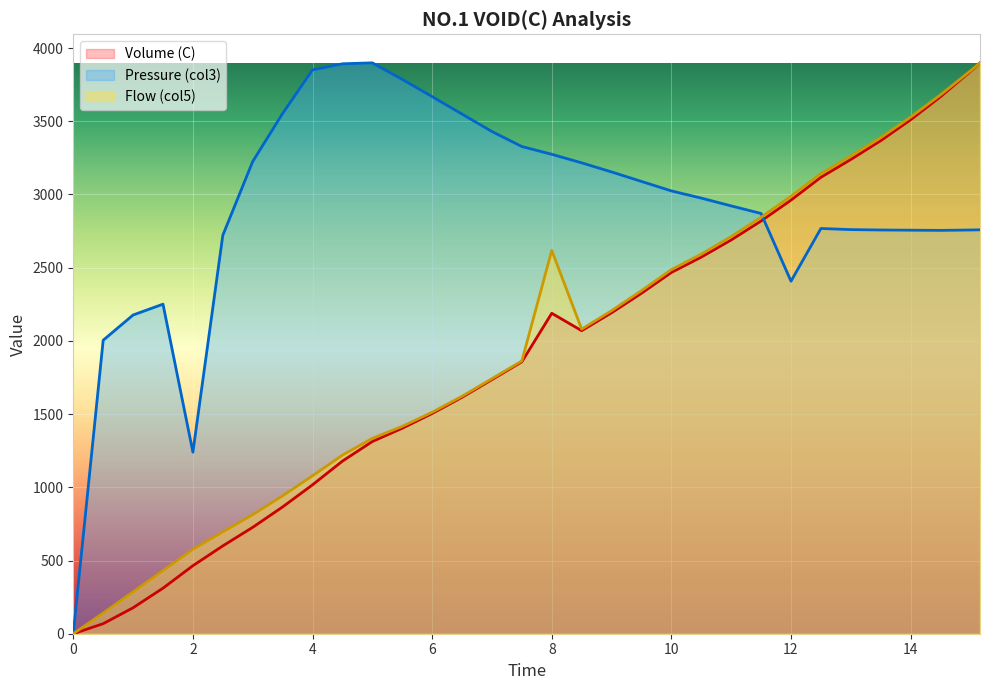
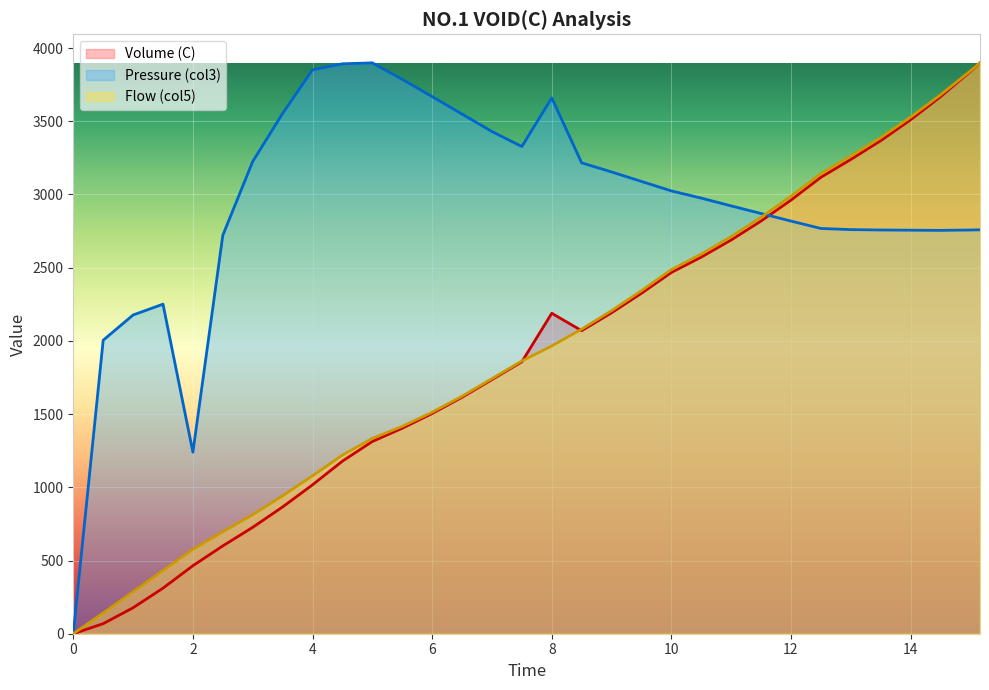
  {
    "Volume (C)": {
      "2": 460,
      "4": 1020,
      "8": 2190,
      "10": 2470,
      "12": 2960,
      "14": 3510
    },
    "Pressure (col3)": {
      "2": 1240,
      "4": 3850,
      "6": 3670,
-     "8": 3270,
+     "8": 3660,
      "10": 3020,
-     "12": 2410,
+     "12": 2820,
      "14": 2760
    },
    "Flow (col5)": {
      "2": 580,
      "4": 1080,
-     "8": 2620,
+     "8": 1960,
      "10": 2490,
      "12": 2990,
      "14": 3530
    }
  }
